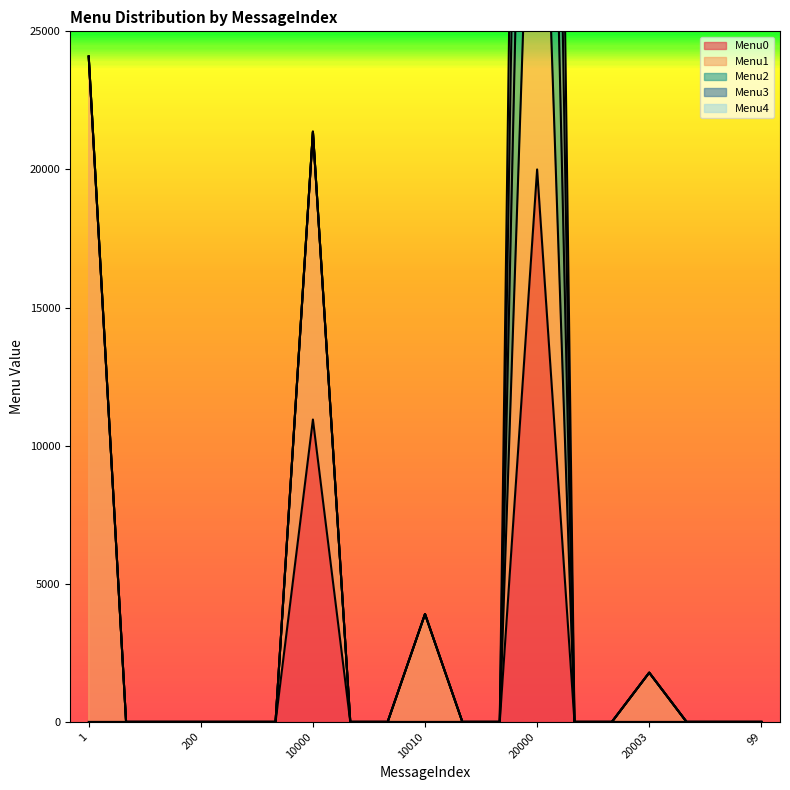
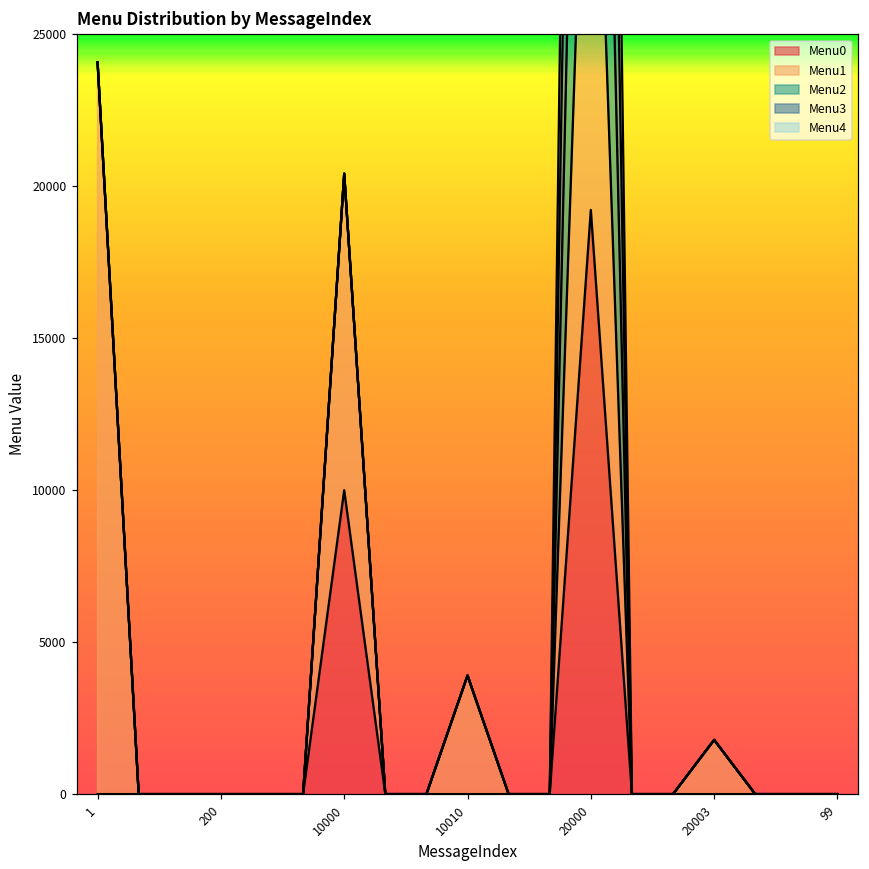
  {
    "Menu0": {
      "1": 0,
-     "10000": 10900,
+     "10000": 10000,
      "10010": 0,
-     "20000": 20000,
+     "20000": 19200,
      "20003": 0
    }
  }
